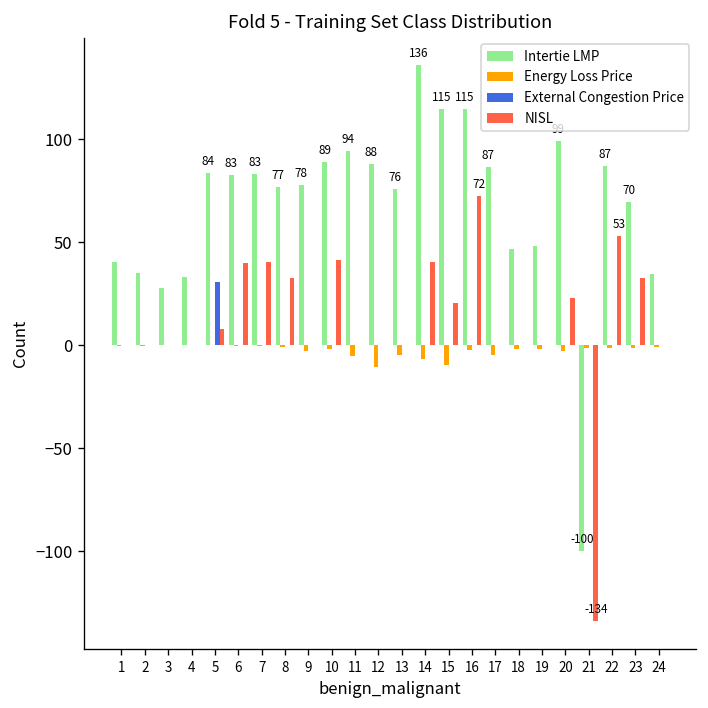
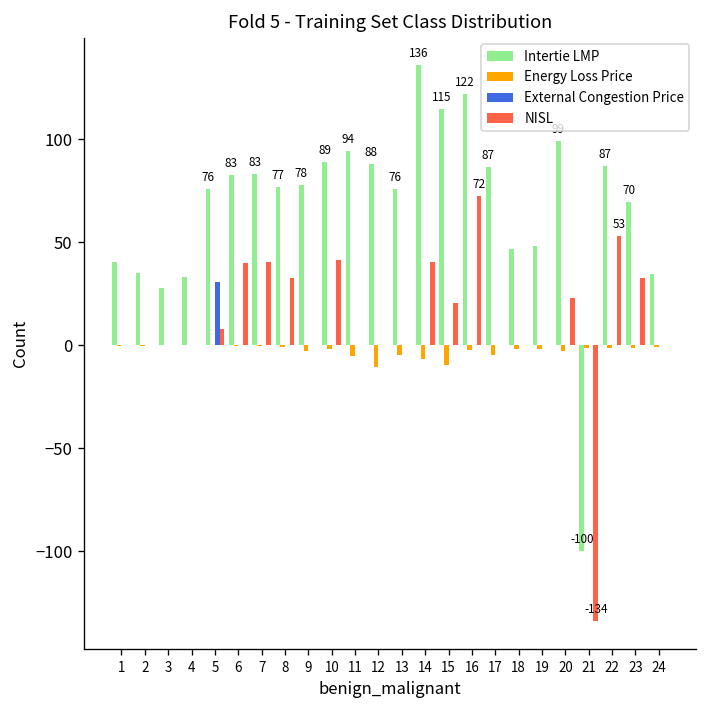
  {
    "Intertie LMP": {
-     "5": 84,
+     "5": 76,
      "6": 83,
      "7": 83,
      "8": 77,
      "9": 78,
      "10": 89,
      "11": 94,
      "12": 88,
      "13": 76,
      "14": 136,
      "15": 115,
-     "16": 115,
+     "16": 122,
      "17": 87,
      "20": 99,
      "21": -100,
      "22": 87,
      "23": 70
    },
    "Energy Loss Price": {
      "5": 0,
      "9": -3,
      "10": -2,
      "11": -5,
      "12": -11,
      "13": -5,
      "14": -7,
      "15": -10,
      "16": -2,
      "17": -5,
      "18": -2,
      "19": -2,
      "20": -3,
      "21": -1
    },
    "External Congestion Price": {
      "1": 0,
      "2": 0,
      "3": 0,
      "4": 0,
      "5": 31,
      "7": 0,
      "8": 0,
      "9": 0,
      "10": 0,
      "11": 0,
      "12": 0,
      "13": 0,
      "14": 0,
      "15": 0,
      "16": 0,
      "17": 0,
      "18": 0,
      "19": 0,
      "20": 0,
      "21": 0,
      "22": 0,
      "23": 0,
      "24": 0
    },
    "NISL": {
      "16": 72,
      "21": -134,
      "22": 53
    }
  }
